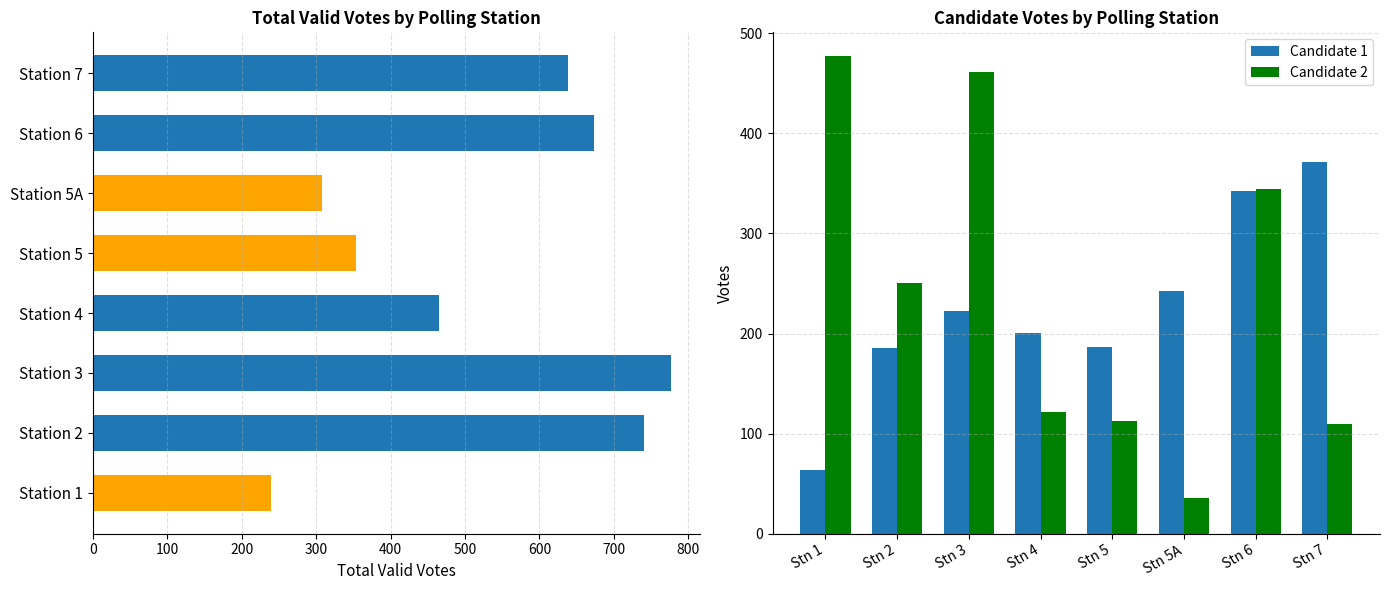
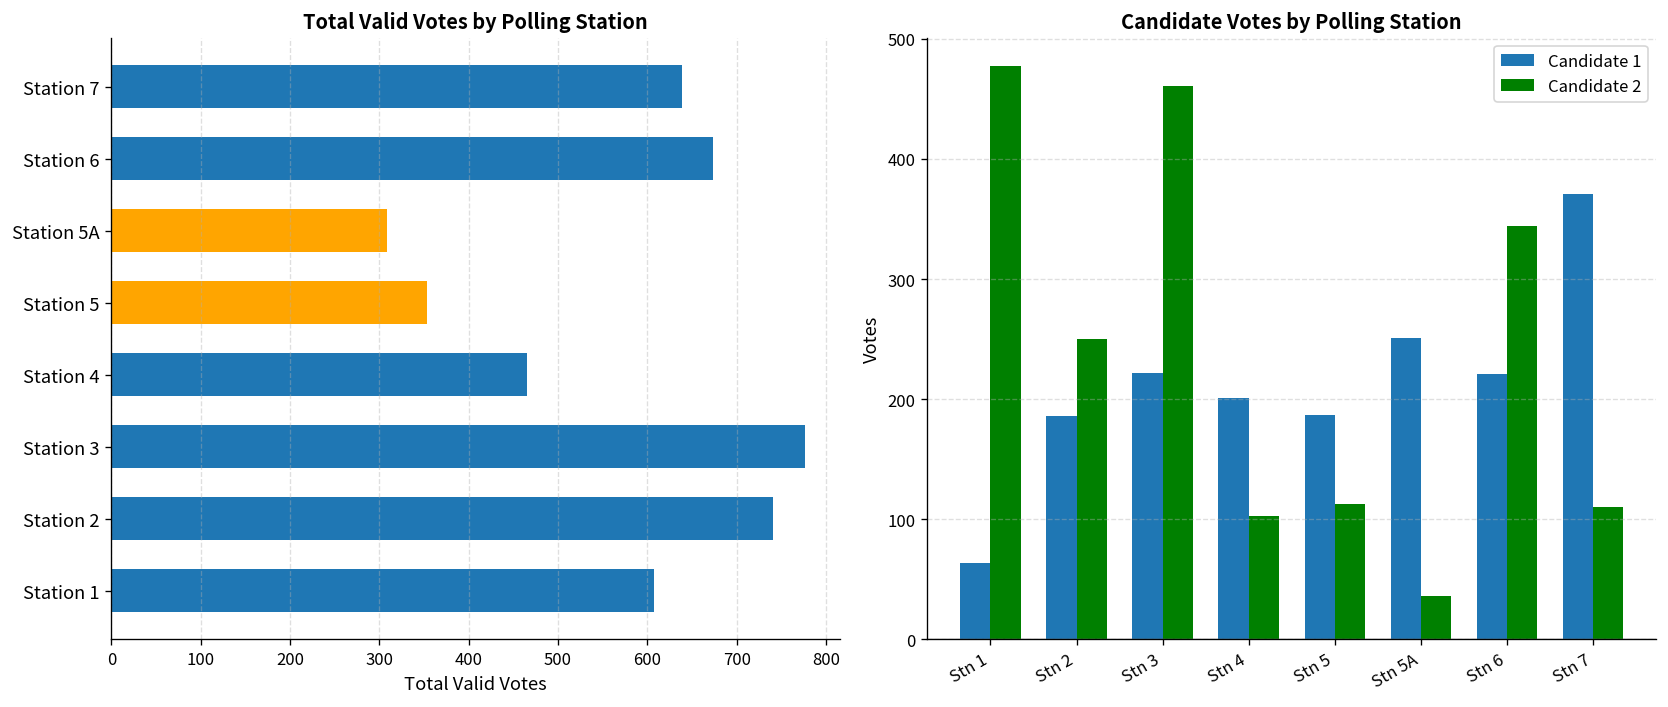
  {
    "Total Valid Votes by Polling Station": {
      "Station 7": 640,
      "Station 6": 670,
      "Station 5A": 310,
      "Station 5": 350,
      "Station 4": 470,
      "Station 3": 780,
      "Station 2": 740,
-     "Station 1": 240
+     "Station 1": 610
    },
    "Candidate Votes by Polling Station": {
      "Candidate 1": {
        "Stn 1": 64,
        "Stn 2": 186,
        "Stn 3": 222,
        "Stn 4": 201,
        "Stn 5": 187,
-       "Stn 5A": 242,
-       "Stn 6": 342,
+       "Stn 5A": 251,
+       "Stn 6": 221,
        "Stn 7": 371
      },
      "Candidate 2": {
        "Stn 1": 477,
        "Stn 2": 250,
        "Stn 3": 461,
-       "Stn 4": 122,
+       "Stn 4": 103,
        "Stn 5": 113,
        "Stn 5A": 36,
        "Stn 6": 344,
        "Stn 7": 110
      }
    }
  }
